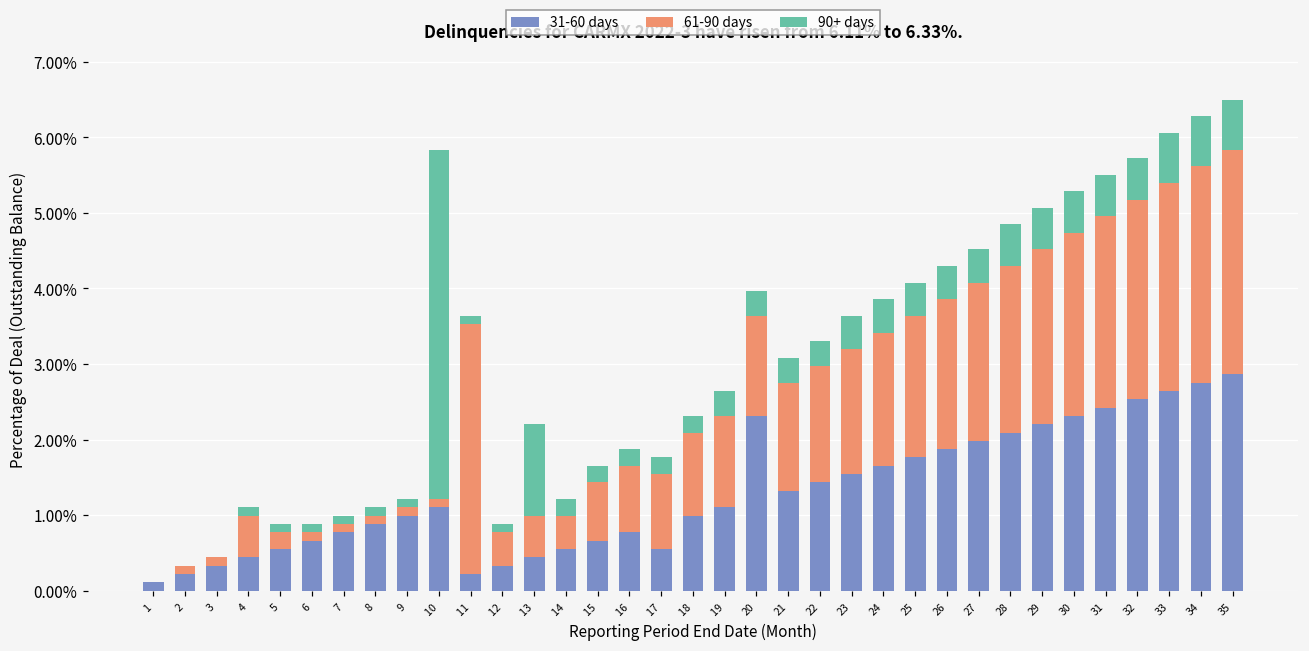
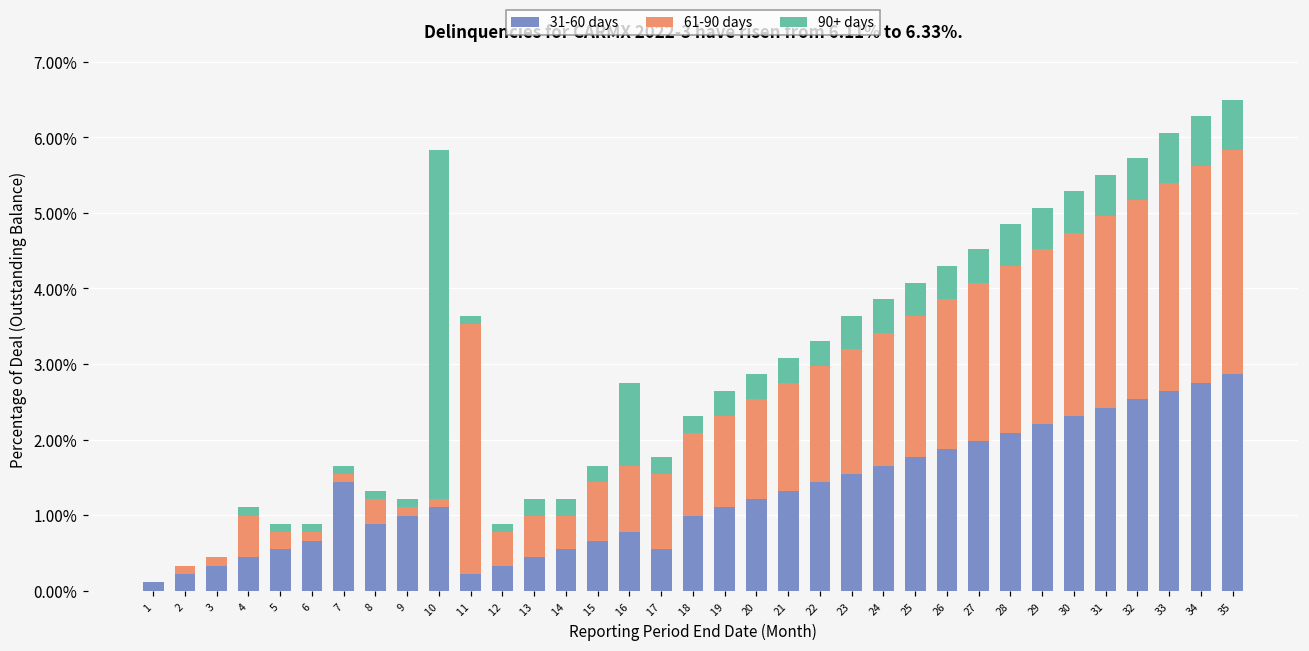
  {
    "31-60 days": {
      "1": "0.1%",
      "2": "0.2%",
      "3": "0.3%",
      "4": "0.4%",
      "5": "0.6%",
      "6": "0.7%",
-     "7": "0.8%",
+     "7": "1.4%",
      "8": "0.9%",
      "9": "1.0%",
      "10": "1.1%",
      "11": "0.2%",
      "12": "0.3%",
      "13": "0.4%",
      "14": "0.6%",
      "15": "0.7%",
      "16": "0.8%",
      "17": "0.6%",
      "18": "1.0%",
      "19": "1.1%",
-     "20": "2.3%",
+     "20": "1.2%",
      "21": "1.3%",
      "22": "1.4%",
      "23": "1.5%",
      "24": "1.7%",
      "25": "1.8%",
      "26": "1.9%",
      "27": "2.0%",
      "28": "2.1%",
      "29": "2.2%",
      "30": "2.3%",
      "31": "2.4%",
      "32": "2.5%",
      "33": "2.6%",
      "34": "2.8%",
      "35": "2.9%"
    },
    "61-90 days": {
      "1": "0.0%",
      "2": "0.1%",
      "3": "0.1%",
      "4": "0.6%",
      "5": "0.2%",
      "6": "0.1%",
      "7": "0.1%",
-     "8": "0.1%",
+     "8": "0.3%",
      "9": "0.1%",
      "10": "0.1%",
      "11": "3.3%",
      "12": "0.4%",
      "13": "0.6%",
      "14": "0.4%",
      "15": "0.8%",
      "16": "0.9%",
      "17": "1.0%",
      "18": "1.1%",
      "19": "1.2%",
      "20": "1.3%",
      "21": "1.4%",
      "22": "1.5%",
      "23": "1.7%",
      "24": "1.8%",
      "25": "1.9%",
      "26": "2.0%",
      "27": "2.1%",
      "28": "2.2%",
      "29": "2.3%",
      "30": "2.4%",
      "31": "2.5%",
      "32": "2.6%",
      "33": "2.8%",
      "34": "2.9%",
      "35": "3.0%"
    },
    "90+ days": {
      "1": "0.0%",
      "2": "0.0%",
      "3": "0.0%",
      "4": "0.1%",
      "5": "0.1%",
      "6": "0.1%",
      "7": "0.1%",
      "8": "0.1%",
      "9": "0.1%",
      "10": "4.6%",
      "11": "0.1%",
      "12": "0.1%",
-     "13": "1.2%",
+     "13": "0.2%",
      "14": "0.2%",
      "15": "0.2%",
-     "16": "0.2%",
+     "16": "1.1%",
      "17": "0.2%",
      "18": "0.2%",
      "19": "0.3%",
      "20": "0.3%",
      "21": "0.3%",
      "22": "0.3%",
      "23": "0.4%",
      "24": "0.4%",
      "25": "0.4%",
      "26": "0.4%",
      "27": "0.4%",
      "28": "0.6%",
      "29": "0.6%",
      "30": "0.6%",
      "31": "0.6%",
      "32": "0.6%",
      "33": "0.7%",
      "34": "0.7%",
      "35": "0.7%"
    }
  }
